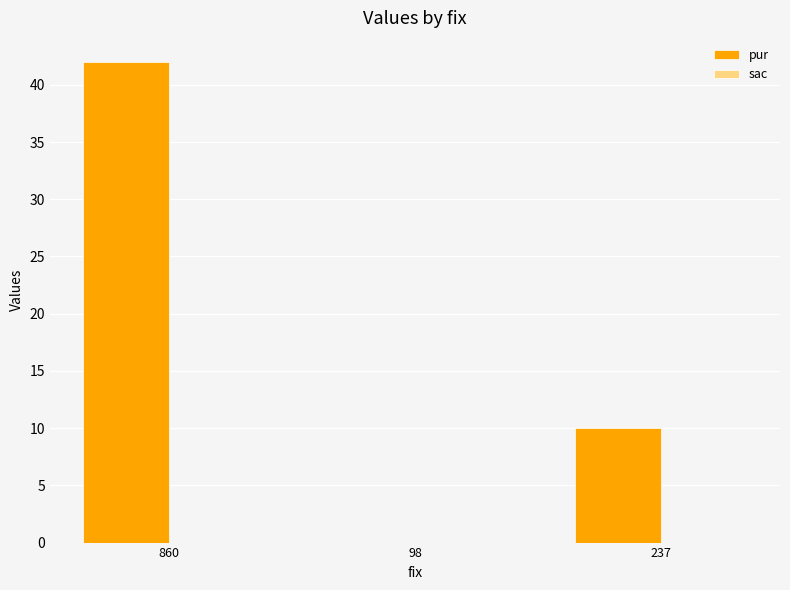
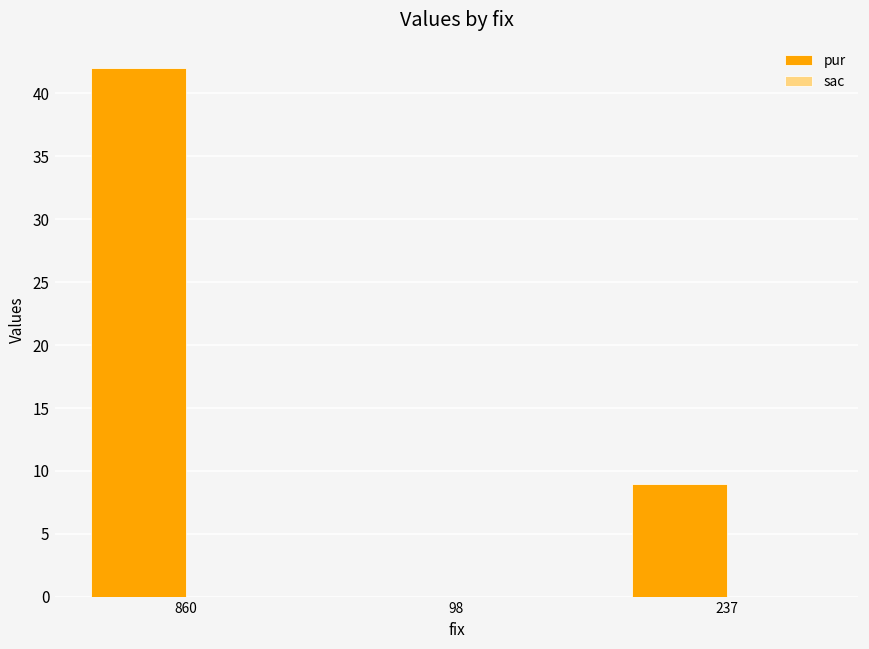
  {
    "pur": {
      "860": 42,
      "98": 0,
-     "237": 10
+     "237": 9
    },
    "sac": {
      "860": 0,
      "98": 0,
      "237": 0
    }
  }
